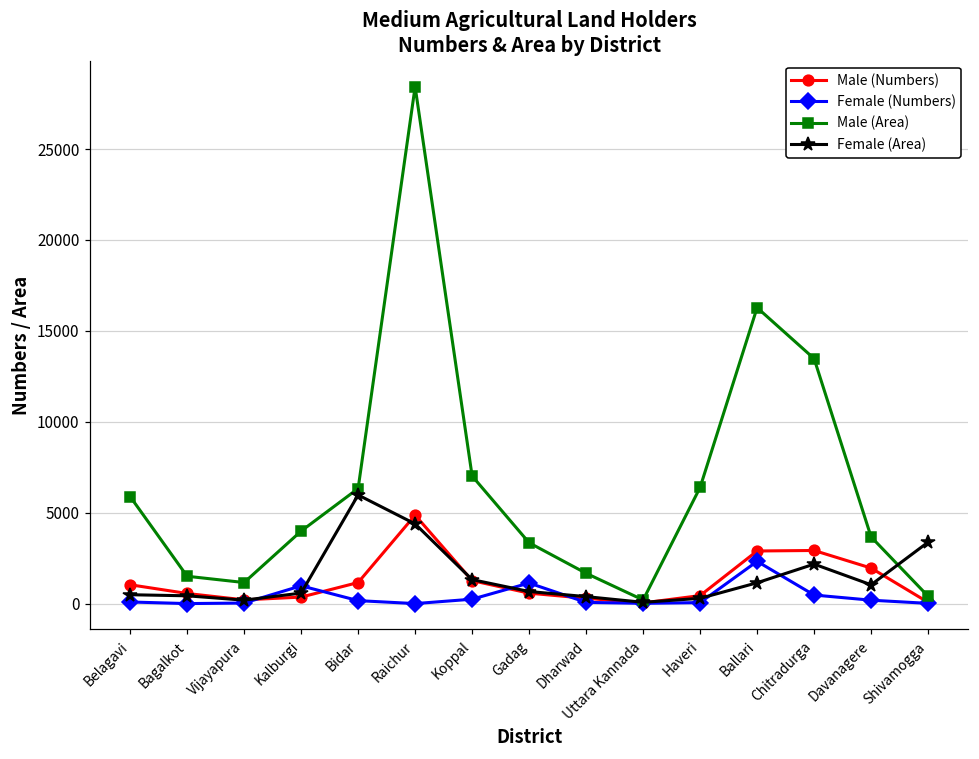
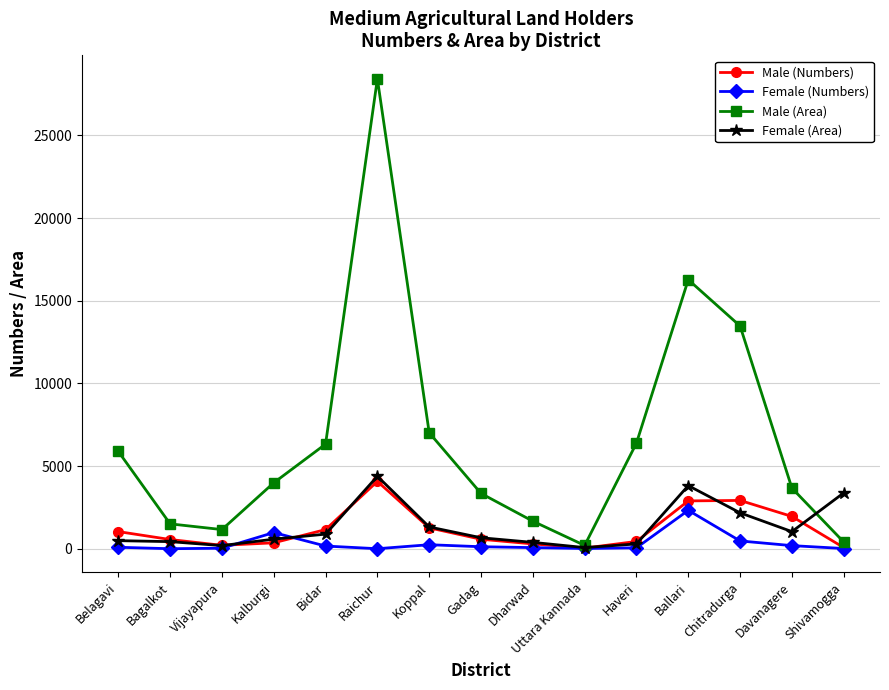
  {
    "Male (Numbers)": {
      "Belagavi": 1000,
      "Kalburgi": 400,
      "Bidar": 1200,
-     "Raichur": 4900,
+     "Raichur": 4100,
      "Ballari": 2900,
      "Chitradurga": 2900,
      "Davanagere": 2000
    },
    "Female (Numbers)": {
      "Belagavi": 100,
      "Bagalkot": 0,
      "Vijayapura": 0,
      "Kalburgi": 1000,
      "Bidar": 200,
      "Raichur": 0,
      "Koppal": 200,
-     "Gadag": 1100,
+     "Gadag": 100,
      "Dharwad": 100,
      "Haveri": 100,
      "Ballari": 2300,
      "Chitradurga": 500,
      "Davanagere": 200
    },
    "Male (Area)": {
      "Belagavi": 5900,
      "Bagalkot": 1500,
      "Vijayapura": 1200,
      "Kalburgi": 4000,
      "Bidar": 6300,
      "Raichur": 28400,
      "Koppal": 7000,
      "Gadag": 3300,
      "Dharwad": 1700,
      "Haveri": 6400,
      "Ballari": 16300,
      "Chitradurga": 13500,
      "Davanagere": 3700,
      "Shivamogga": 400
    },
    "Female (Area)": {
      "Belagavi": 500,
      "Kalburgi": 600,
-     "Bidar": 6000,
+     "Bidar": 900,
      "Raichur": 4400,
-     "Ballari": 1100,
+     "Ballari": 3800,
      "Chitradurga": 2200,
      "Davanagere": 1000,
      "Shivamogga": 3400
    }
  }
